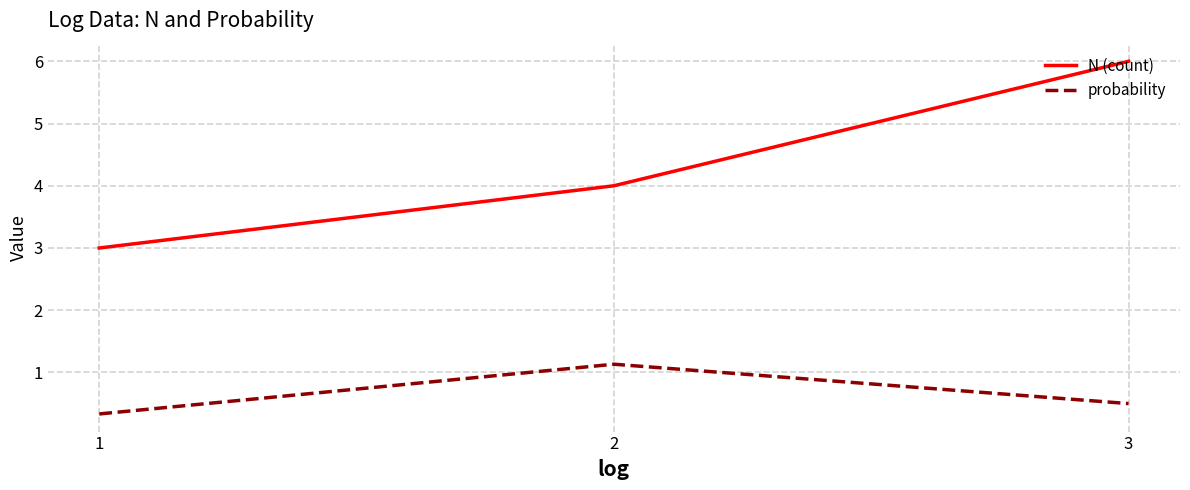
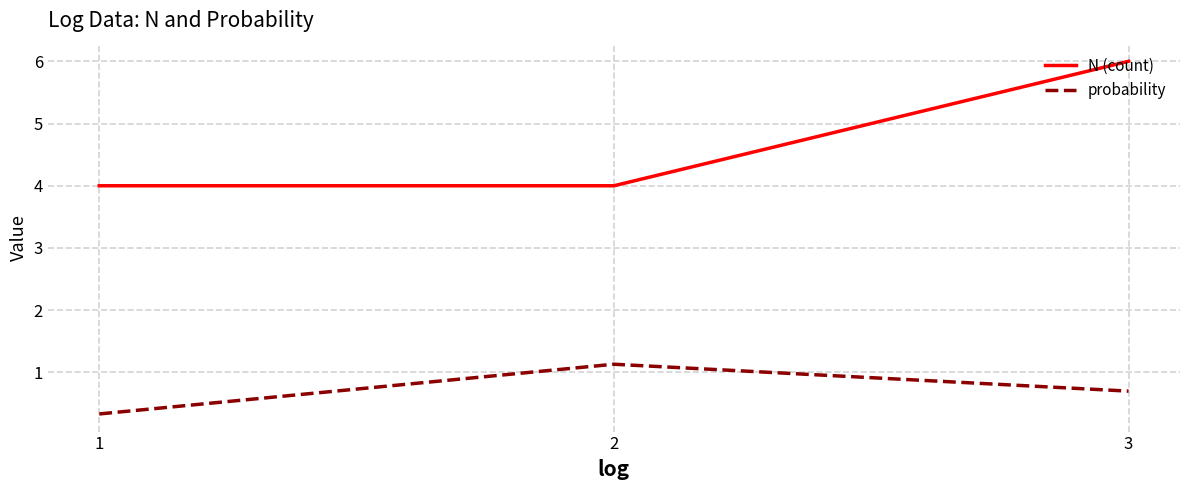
  {
    "N (count)": {
-     "1": 3,
+     "1": 4,
      "2": 4,
      "3": 6
    },
    "probability": {
      "1": 0.3,
      "2": 1.1,
-     "3": 0.5
+     "3": 0.7
    }
  }
